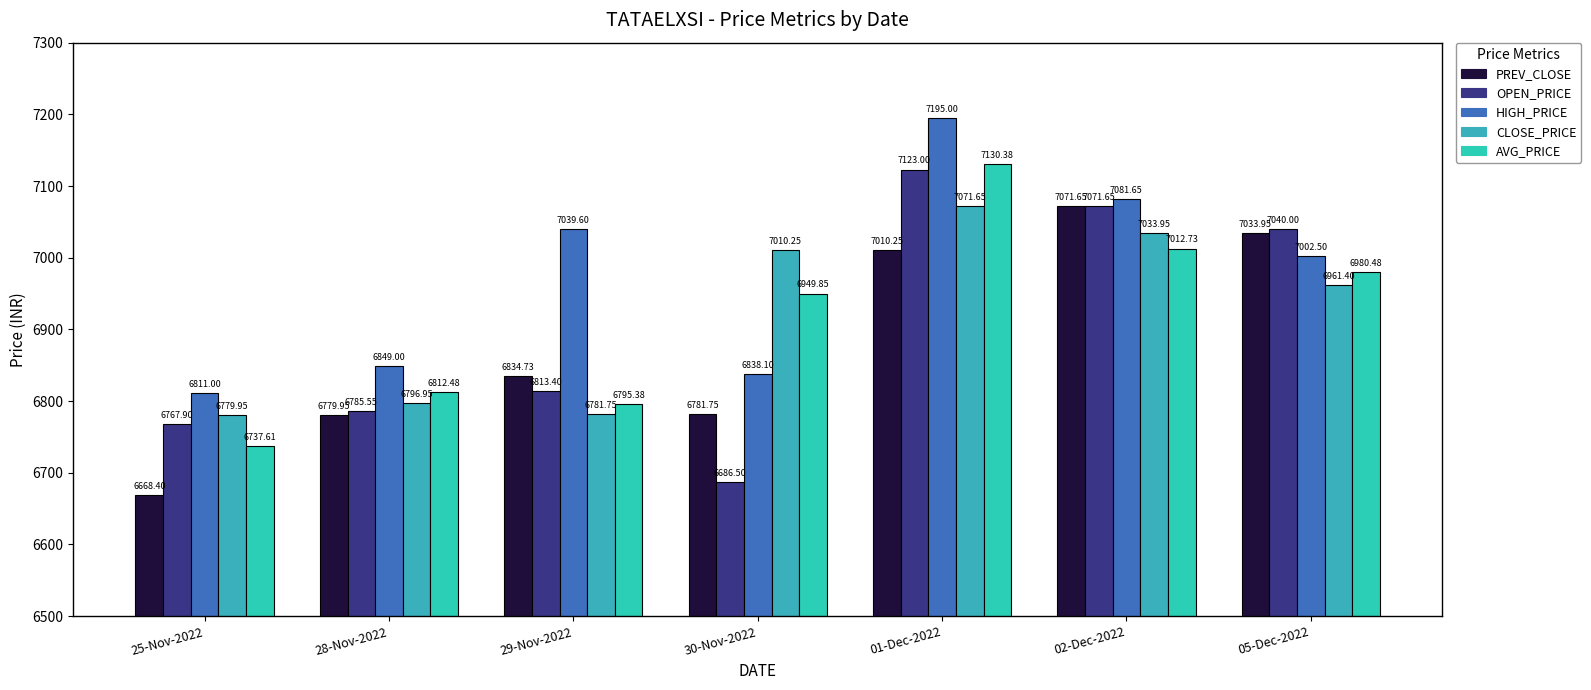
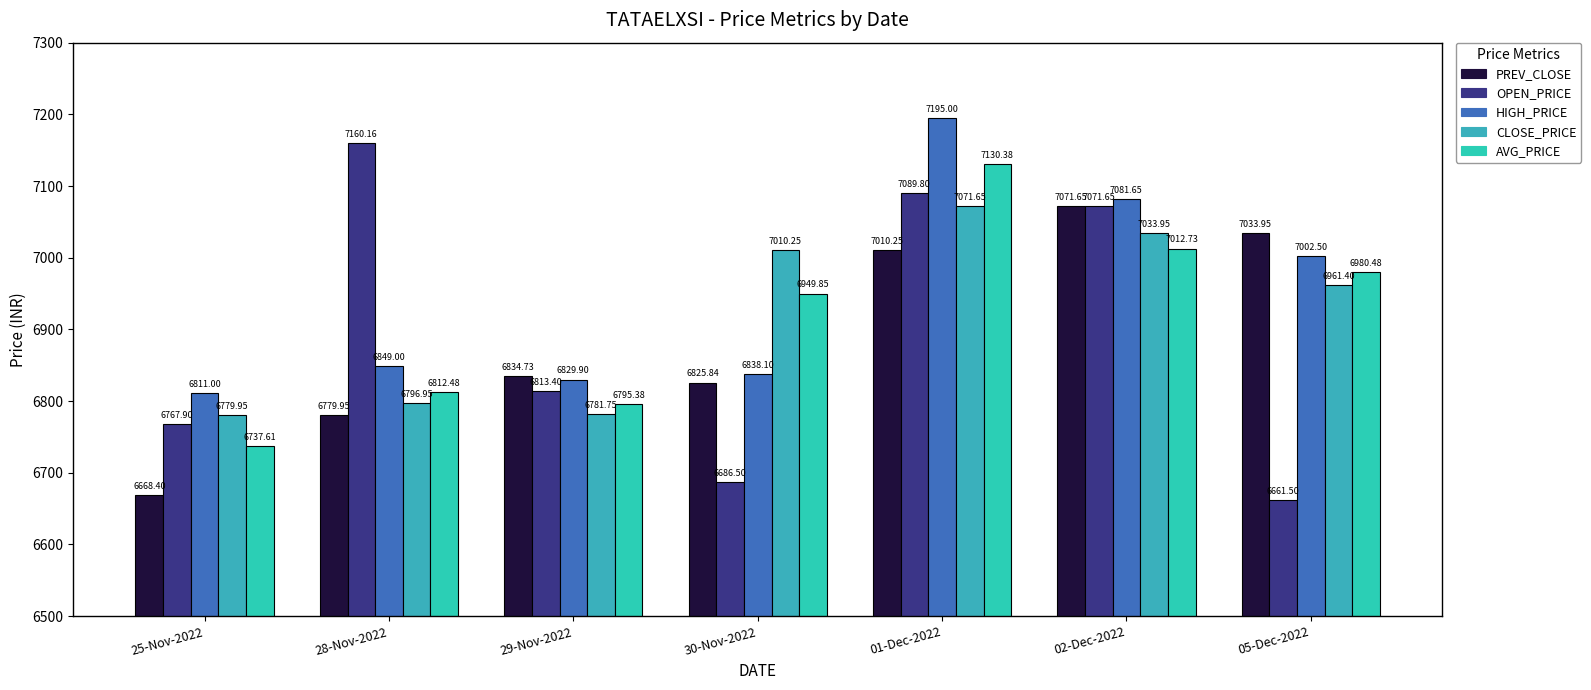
  {
    "PREV_CLOSE": {
      "25-Nov-2022": 6668.40,
      "28-Nov-2022": 6779.95,
      "29-Nov-2022": 6834.73,
-     "30-Nov-2022": 6781.75,
+     "30-Nov-2022": 6825.84,
      "01-Dec-2022": 7010.25,
      "05-Dec-2022": 7033.95
    },
    "OPEN_PRICE": {
      "25-Nov-2022": 6767.90,
-     "28-Nov-2022": 6785.55,
+     "28-Nov-2022": 7160.16,
      "29-Nov-2022": 6813.40,
      "30-Nov-2022": 6686.50,
-     "01-Dec-2022": 7123.00,
-     "05-Dec-2022": 7040.00
+     "01-Dec-2022": 7089.80,
+     "05-Dec-2022": 6661.50
    },
    "HIGH_PRICE": {
      "25-Nov-2022": 6811.00,
      "28-Nov-2022": 6849.00,
-     "29-Nov-2022": 7039.60,
+     "29-Nov-2022": 6829.90,
      "30-Nov-2022": 6838.10,
      "01-Dec-2022": 7195.00,
      "02-Dec-2022": 7081.65,
      "05-Dec-2022": 7002.50
    }
  }
